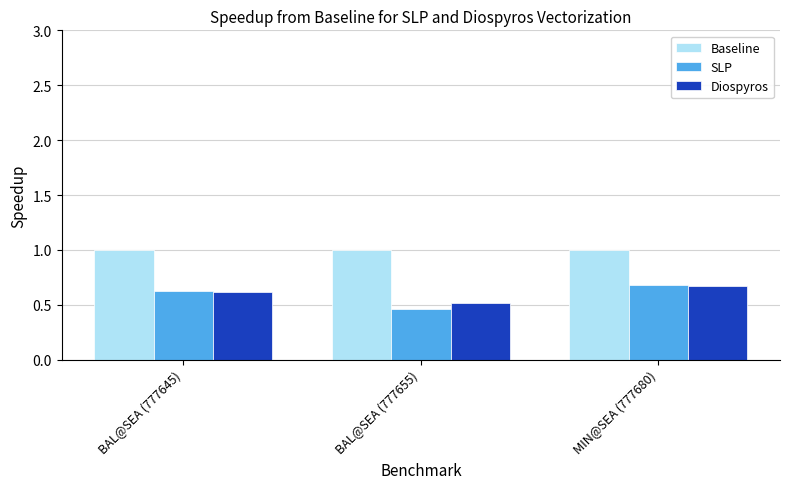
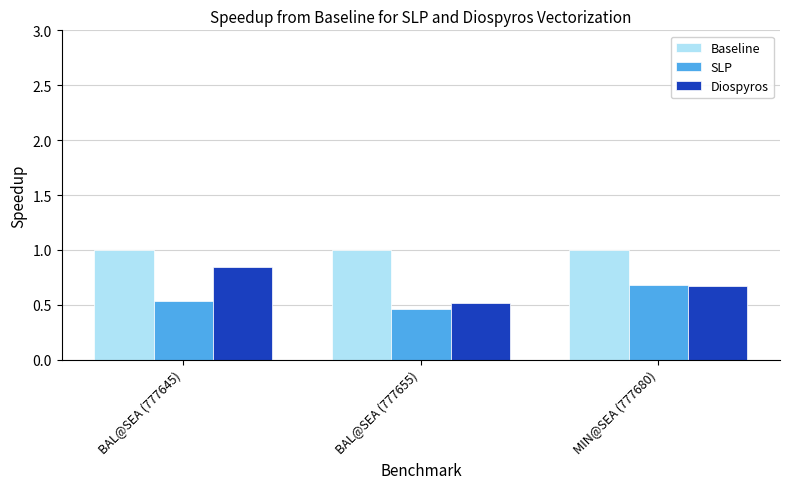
  {
    "Baseline": {
      "BAL@SEA (777645)": 1.00,
      "BAL@SEA (777655)": 1.00,
      "MIN@SEA (777680)": 1.00
    },
    "SLP": {
-     "BAL@SEA (777645)": 0.63,
+     "BAL@SEA (777645)": 0.53,
      "BAL@SEA (777655)": 0.46,
      "MIN@SEA (777680)": 0.68
    },
    "Diospyros": {
-     "BAL@SEA (777645)": 0.62,
+     "BAL@SEA (777645)": 0.84,
      "BAL@SEA (777655)": 0.52,
      "MIN@SEA (777680)": 0.67
    }
  }
